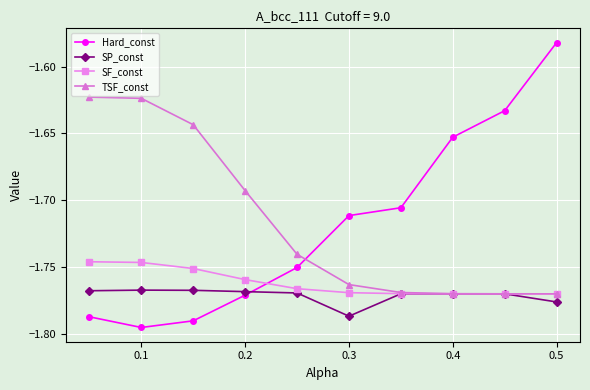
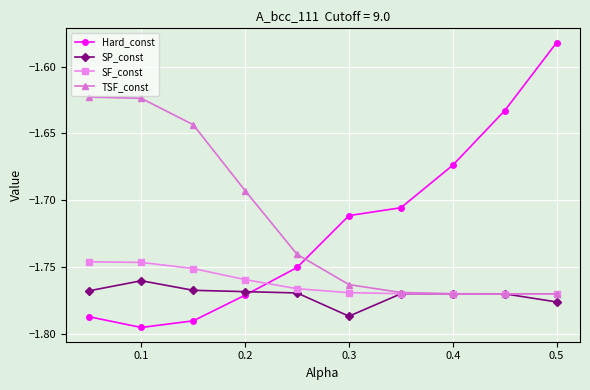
  {
    "Hard_const": {
      "0.1": -1.795,
      "0.2": -1.771,
      "0.3": -1.712,
-     "0.4": -1.653,
+     "0.4": -1.674,
      "0.5": -1.582
    },
    "SP_const": {
-     "0.1": -1.767,
+     "0.1": -1.760,
      "0.2": -1.768,
      "0.3": -1.787,
      "0.5": -1.776
    }
  }
